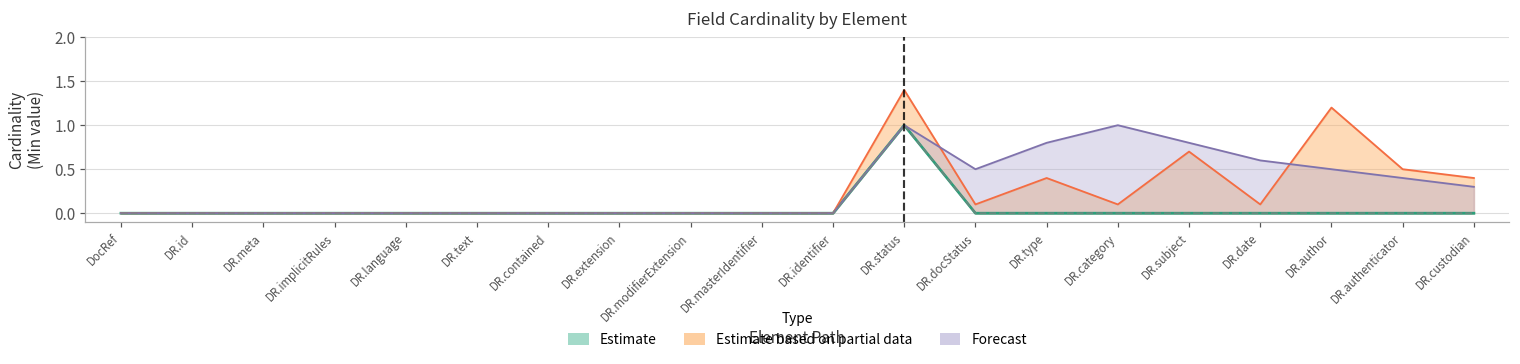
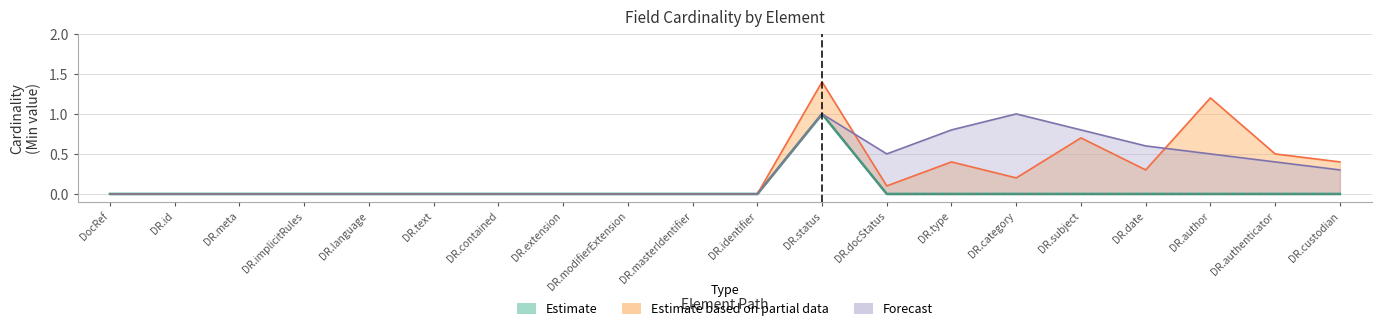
  {
    "Estimate based on partial data": {
      "DR.status": 1.4,
      "DR.docStatus": 0.1,
      "DR.type": 0.4,
-     "DR.category": 0.1,
+     "DR.category": 0.2,
      "DR.subject": 0.7,
-     "DR.date": 0.1,
+     "DR.date": 0.3,
      "DR.author": 1.2,
      "DR.authenticator": 0.5,
      "DR.custodian": 0.4
    }
  }
